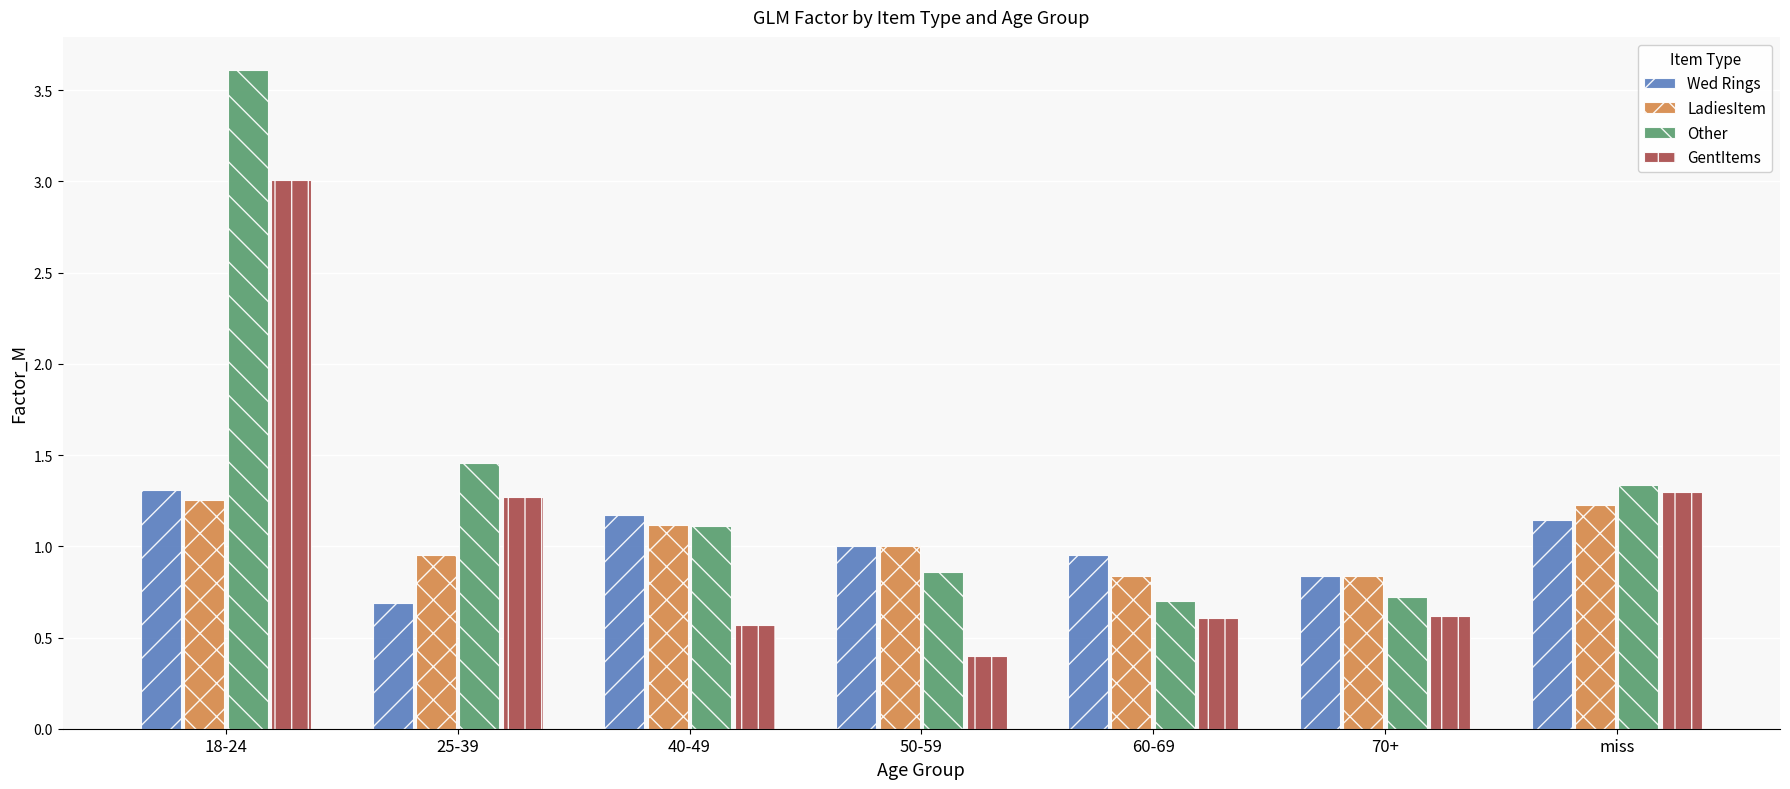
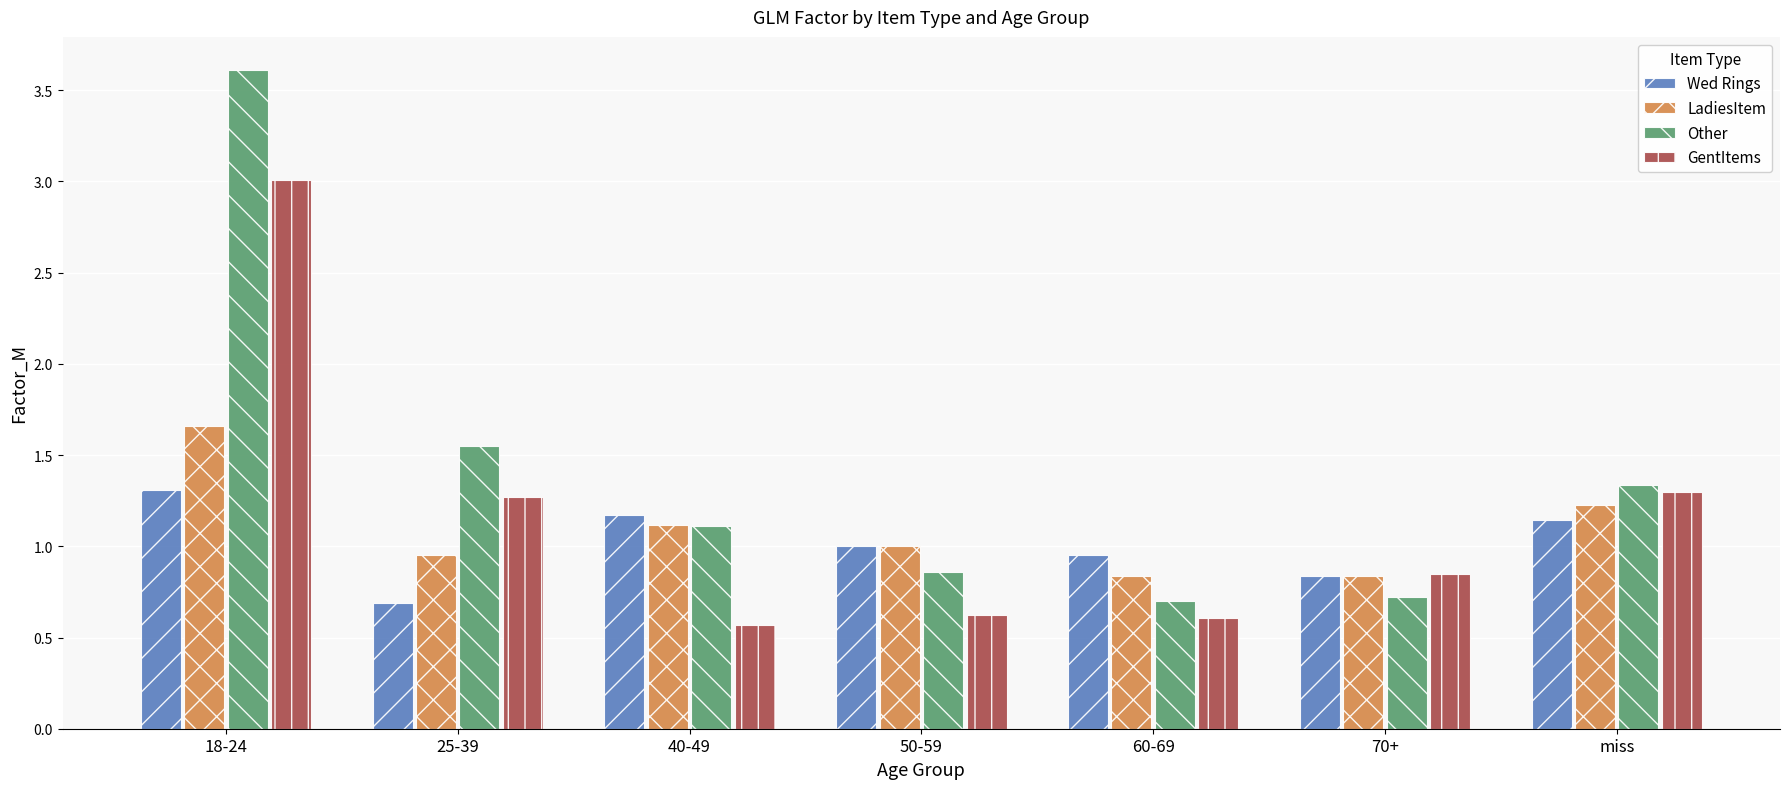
  {
    "Wed Rings": {
      "18-24": 1.31,
      "25-39": 0.69,
      "40-49": 1.17,
      "50-59": 1.00,
      "60-69": 0.95,
      "70+": 0.84,
      "miss": 1.14
    },
    "LadiesItem": {
-     "18-24": 1.25,
+     "18-24": 1.66,
      "25-39": 0.95,
      "40-49": 1.12,
      "50-59": 1.00,
      "60-69": 0.84,
      "70+": 0.84,
      "miss": 1.22
    },
    "Other": {
      "18-24": 3.61,
-     "25-39": 1.46,
+     "25-39": 1.55,
      "40-49": 1.11,
      "50-59": 0.86,
      "60-69": 0.70,
      "70+": 0.72,
      "miss": 1.33
    },
    "GentItems": {
      "18-24": 3.01,
      "25-39": 1.27,
      "40-49": 0.57,
-     "50-59": 0.40,
+     "50-59": 0.62,
      "60-69": 0.61,
-     "70+": 0.62,
+     "70+": 0.85,
      "miss": 1.30
    }
  }
